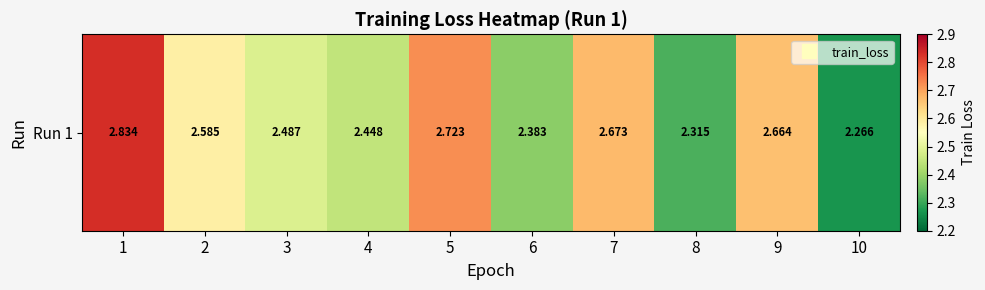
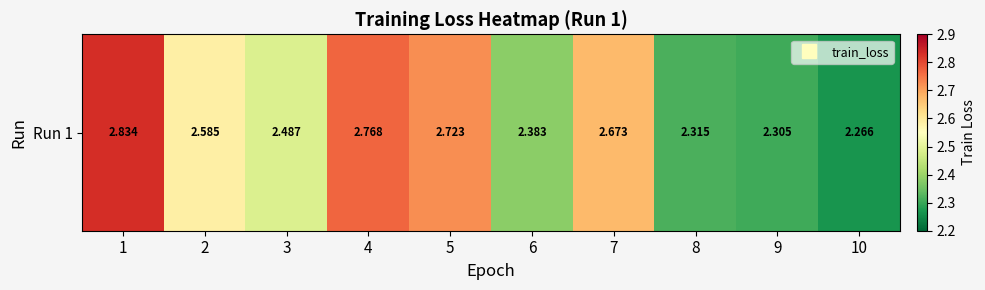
  {
    "Run 1": {
      "1": 2.834,
      "2": 2.585,
      "3": 2.487,
-     "4": 2.448,
+     "4": 2.768,
      "5": 2.723,
      "6": 2.383,
      "7": 2.673,
      "8": 2.315,
-     "9": 2.664,
+     "9": 2.305,
      "10": 2.266
    }
  }
